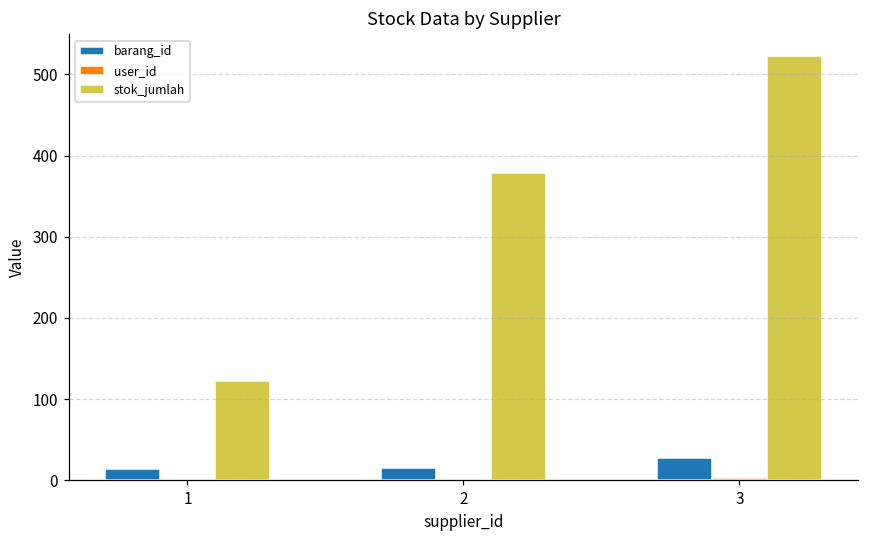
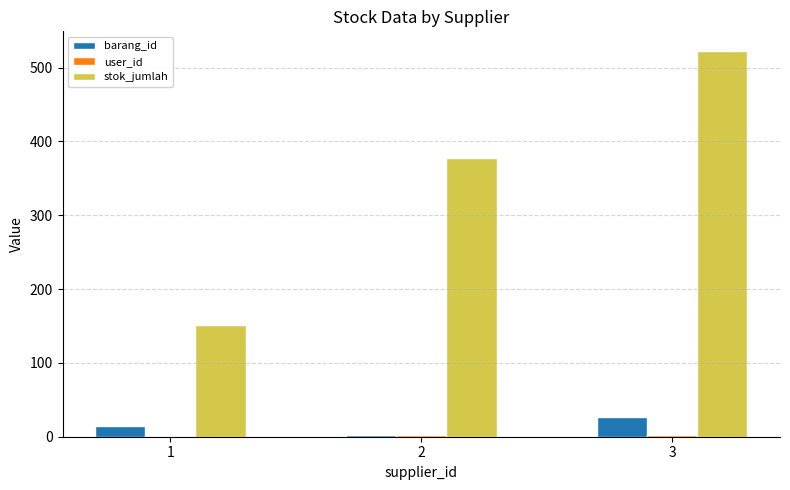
  {
    "barang_id": {
      "1": 10,
-     "2": 20,
+     "2": 0,
      "3": 30
    },
    "stok_jumlah": {
-     "1": 120,
+     "1": 150,
      "2": 380,
      "3": 520
    }
  }
